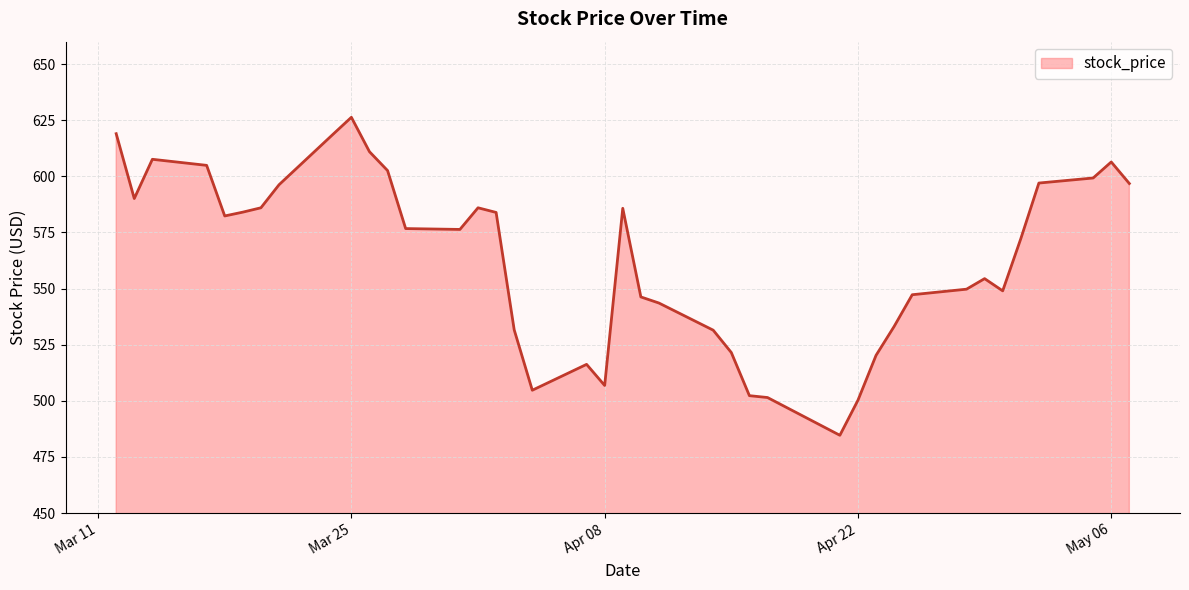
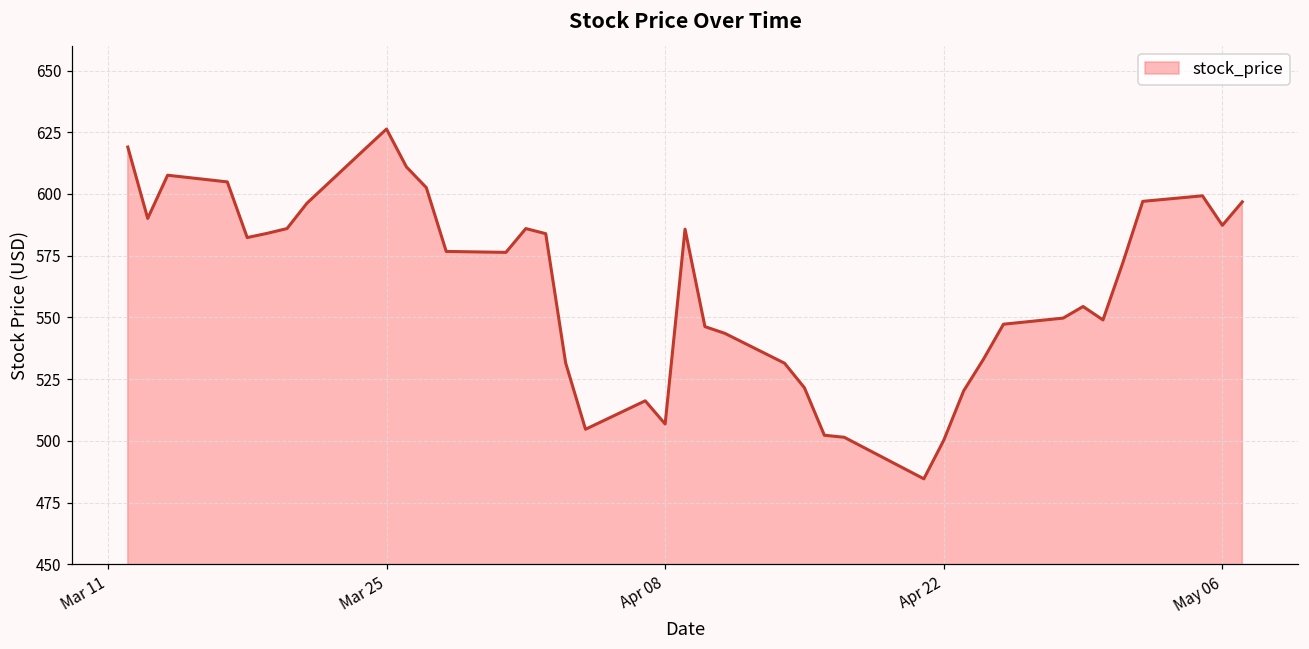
  {
    "Mar 25": 626,
    "Apr 08": 507,
    "Apr 22": 500,
-   "May 06": 606
+   "May 06": 587
  }
